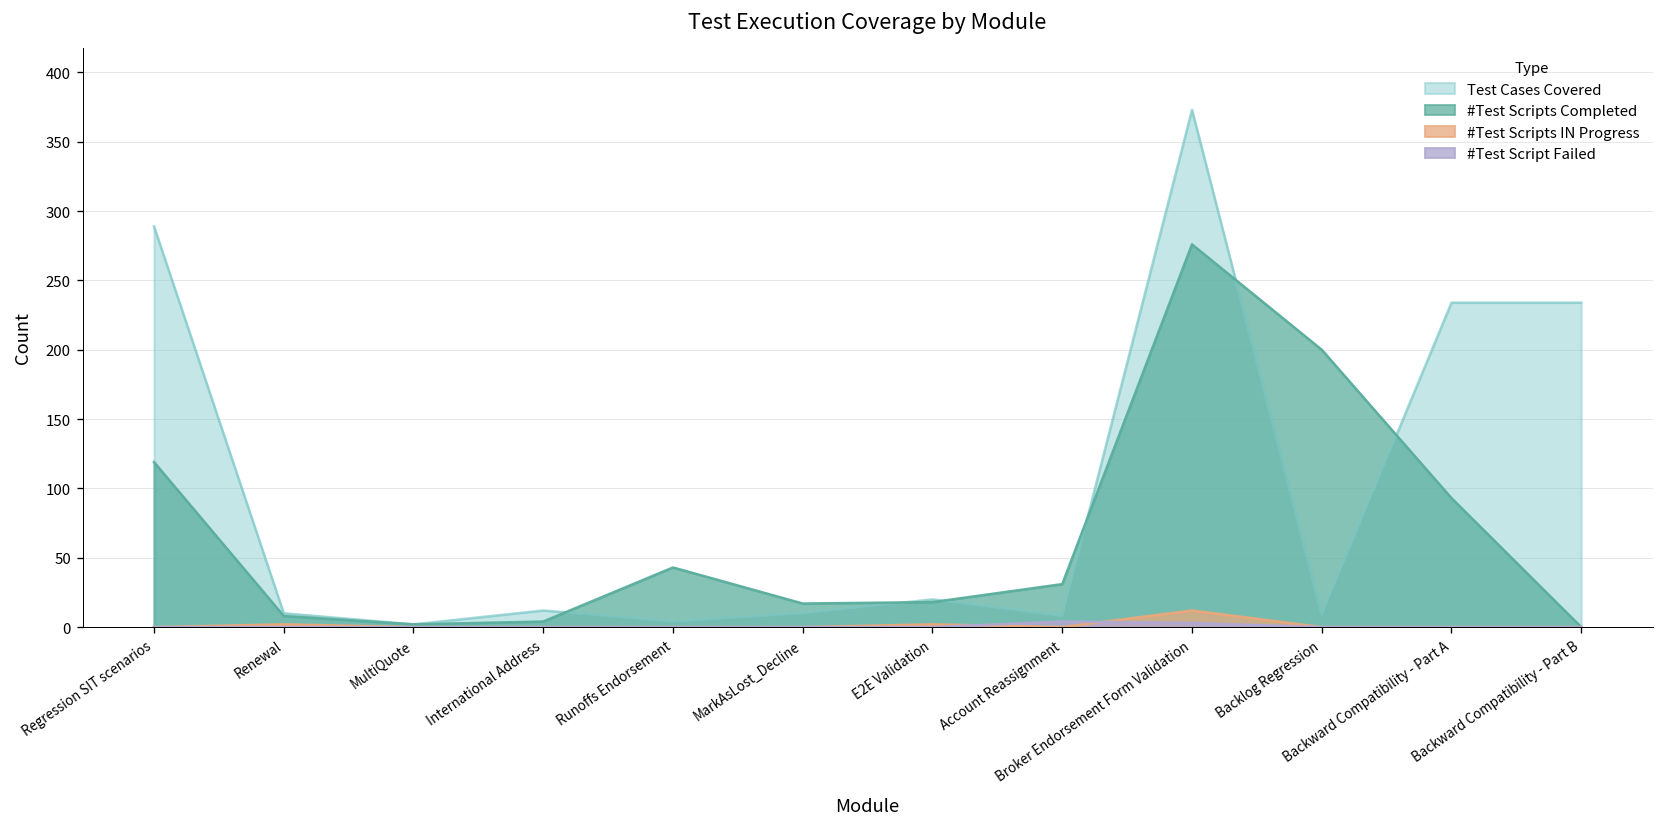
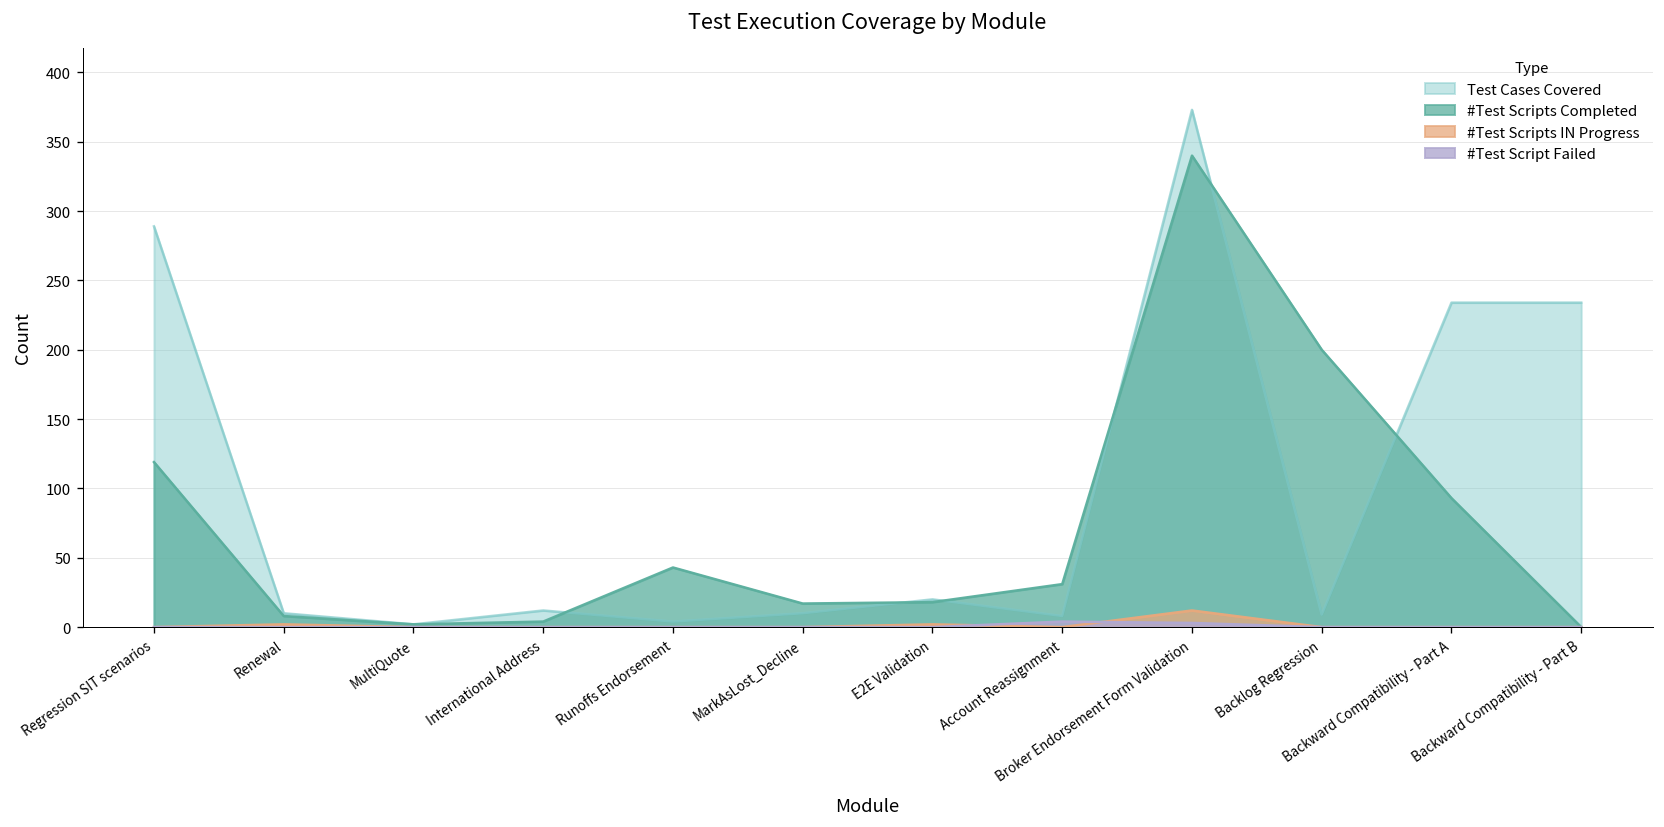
  {
    "#Test Scripts Completed": {
      "Regression SIT scenarios": 119,
      "International Address": 4,
      "Runoffs Endorsement": 43,
      "MarkAsLost_Decline": 17,
      "Account Reassignment": 31,
-     "Broker Endorsement Form Validation": 276,
+     "Broker Endorsement Form Validation": 340,
      "Backlog Regression": 200,
      "Backward Compatibility - Part A": 93
    },
    "#Test Scripts IN Progress": {
      "Account Reassignment": 0,
      "Broker Endorsement Form Validation": 12
    }
  }
